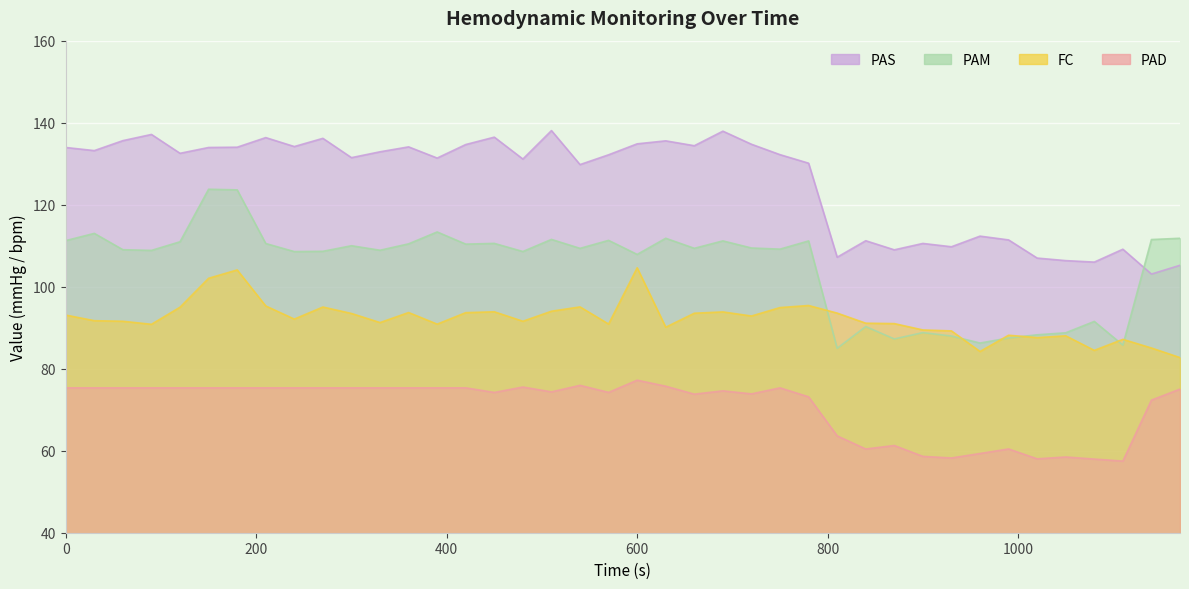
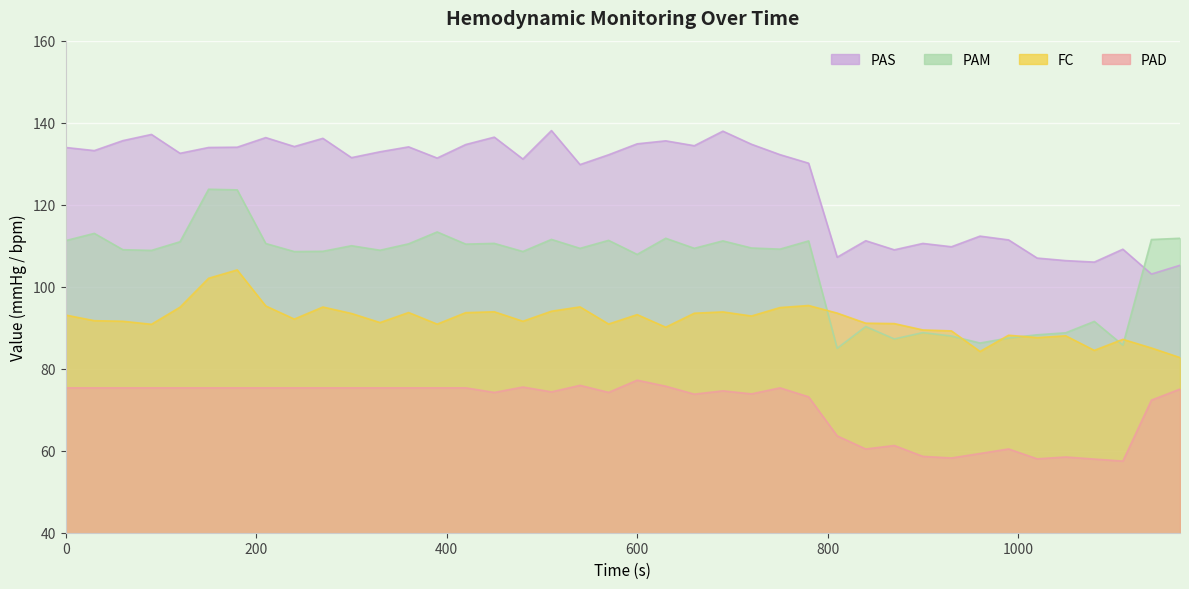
  {
    "PAM": {
      "0": 111,
      "600": 108
    },
    "FC": {
      "0": 93,
-     "600": 105
+     "600": 93
    }
  }
